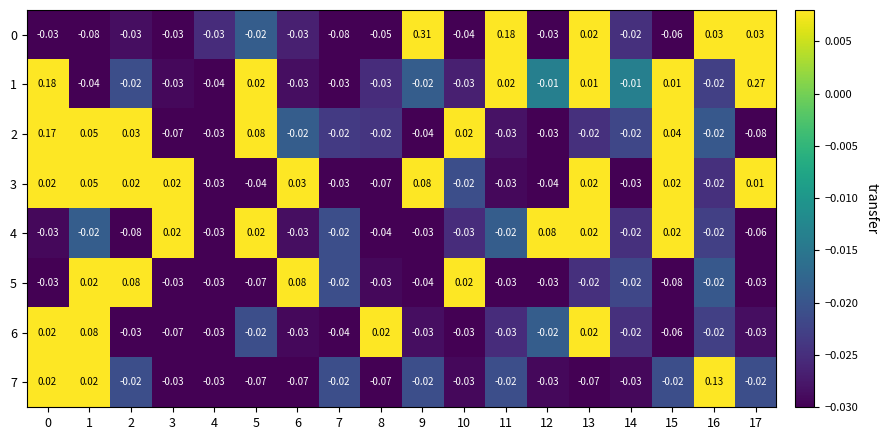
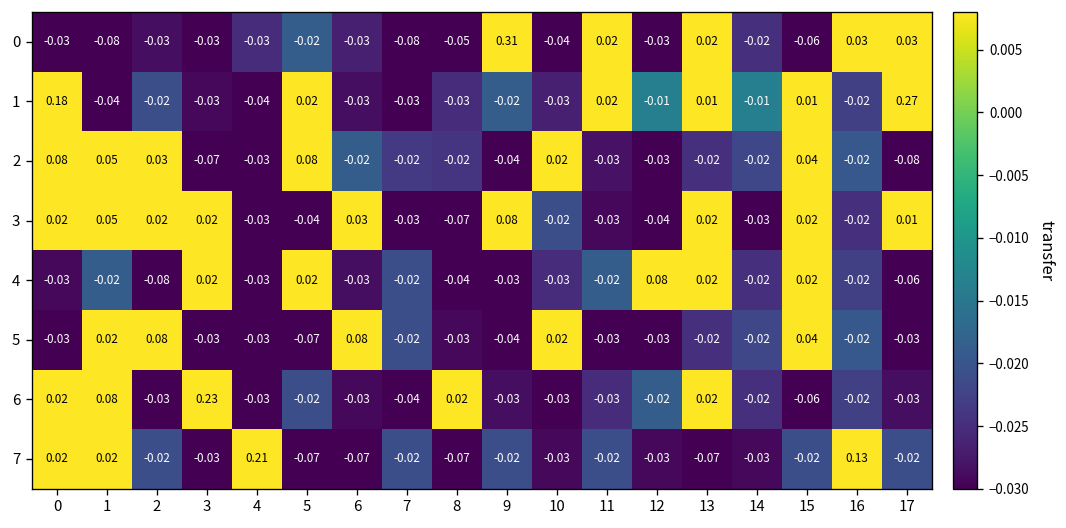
  {
    "0": {
      "0": -0.03,
      "1": -0.08,
      "2": -0.03,
      "3": -0.03,
      "4": -0.03,
      "5": -0.02,
      "6": -0.03,
      "7": -0.08,
      "8": -0.05,
      "9": 0.31,
      "10": -0.04,
-     "11": 0.18,
+     "11": 0.02,
      "12": -0.03,
      "13": 0.02,
      "14": -0.02,
      "15": -0.06,
      "16": 0.03,
      "17": 0.03
    },
    "1": {
      "0": 0.18,
      "1": -0.04,
      "2": -0.02,
      "3": -0.03,
      "4": -0.04,
      "5": 0.02,
      "6": -0.03,
      "7": -0.03,
      "8": -0.03,
      "9": -0.02,
      "10": -0.03,
      "11": 0.02,
      "12": -0.01,
      "13": 0.01,
      "14": -0.01,
      "15": 0.01,
      "16": -0.02,
      "17": 0.27
    },
    "2": {
-     "0": 0.17,
+     "0": 0.08,
      "1": 0.05,
      "2": 0.03,
      "3": -0.07,
      "4": -0.03,
      "5": 0.08,
      "6": -0.02,
      "7": -0.02,
      "8": -0.02,
      "9": -0.04,
      "10": 0.02,
      "11": -0.03,
      "12": -0.03,
      "13": -0.02,
      "14": -0.02,
      "15": 0.04,
      "16": -0.02,
      "17": -0.08
    },
    "3": {
      "0": 0.02,
      "1": 0.05,
      "2": 0.02,
      "3": 0.02,
      "4": -0.03,
      "5": -0.04,
      "6": 0.03,
      "7": -0.03,
      "8": -0.07,
      "9": 0.08,
      "10": -0.02,
      "11": -0.03,
      "12": -0.04,
      "13": 0.02,
      "14": -0.03,
      "15": 0.02,
      "16": -0.02,
      "17": 0.01
    },
    "4": {
      "0": -0.03,
      "1": -0.02,
      "2": -0.08,
      "3": 0.02,
      "4": -0.03,
      "5": 0.02,
      "6": -0.03,
      "7": -0.02,
      "8": -0.04,
      "9": -0.03,
      "10": -0.03,
      "11": -0.02,
      "12": 0.08,
      "13": 0.02,
      "14": -0.02,
      "15": 0.02,
      "16": -0.02,
      "17": -0.06
    },
    "5": {
      "0": -0.03,
      "1": 0.02,
      "2": 0.08,
      "3": -0.03,
      "4": -0.03,
      "5": -0.07,
      "6": 0.08,
      "7": -0.02,
      "8": -0.03,
      "9": -0.04,
      "10": 0.02,
      "11": -0.03,
      "12": -0.03,
      "13": -0.02,
      "14": -0.02,
-     "15": -0.08,
+     "15": 0.04,
      "16": -0.02,
      "17": -0.03
    },
    "6": {
      "0": 0.02,
      "1": 0.08,
      "2": -0.03,
-     "3": -0.07,
+     "3": 0.23,
      "4": -0.03,
      "5": -0.02,
      "6": -0.03,
      "7": -0.04,
      "8": 0.02,
      "9": -0.03,
      "10": -0.03,
      "11": -0.03,
      "12": -0.02,
      "13": 0.02,
      "14": -0.02,
      "15": -0.06,
      "16": -0.02,
      "17": -0.03
    },
    "7": {
      "0": 0.02,
      "1": 0.02,
      "2": -0.02,
      "3": -0.03,
-     "4": -0.03,
+     "4": 0.21,
      "5": -0.07,
      "6": -0.07,
      "7": -0.02,
      "8": -0.07,
      "9": -0.02,
      "10": -0.03,
      "11": -0.02,
      "12": -0.03,
      "13": -0.07,
      "14": -0.03,
      "15": -0.02,
      "16": 0.13,
      "17": -0.02
    }
  }
